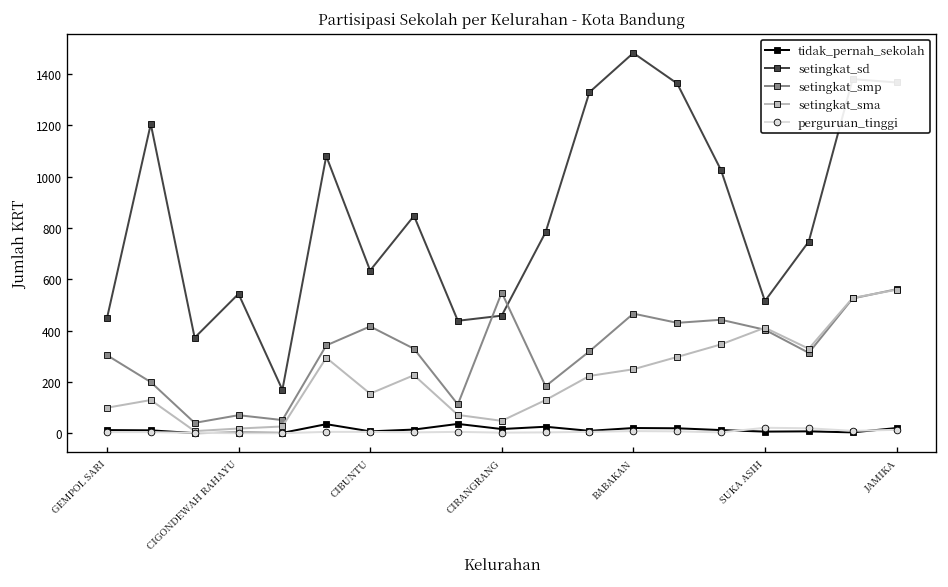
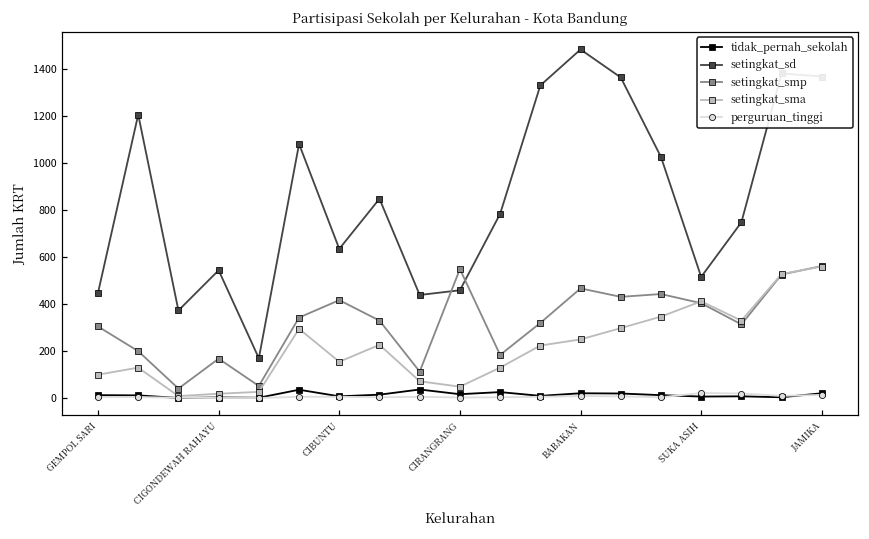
  {
    "tidak_pernah_sekolah": {
      "CIRANGRANG": 20,
      "BABAKAN": 20,
      "SUKA ASIH": 10
    },
    "setingkat_sd": {
      "GEMPOL SARI": 450,
      "CIGONDEWAH RAHAYU": 540,
      "CIBUNTU": 630,
      "CIRANGRANG": 460,
      "BABAKAN": 1480,
      "SUKA ASIH": 520
    },
    "setingkat_smp": {
      "GEMPOL SARI": 300,
-     "CIGONDEWAH RAHAYU": 70,
+     "CIGONDEWAH RAHAYU": 170,
      "CIBUNTU": 420,
      "CIRANGRANG": 550,
      "BABAKAN": 470
    }
  }
